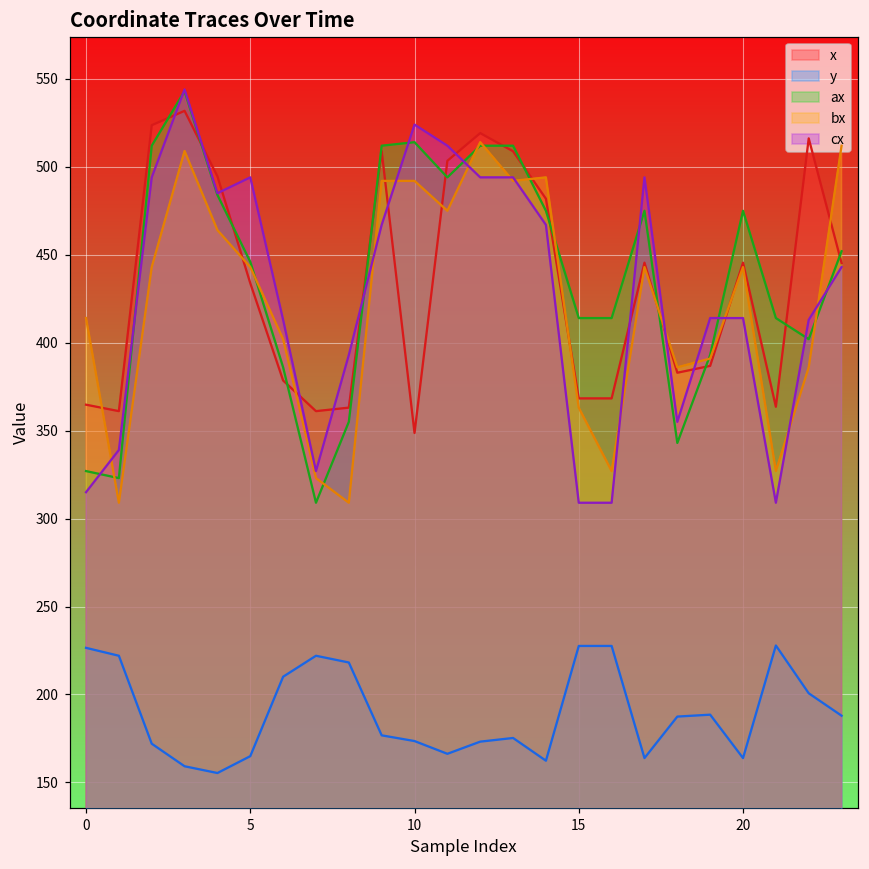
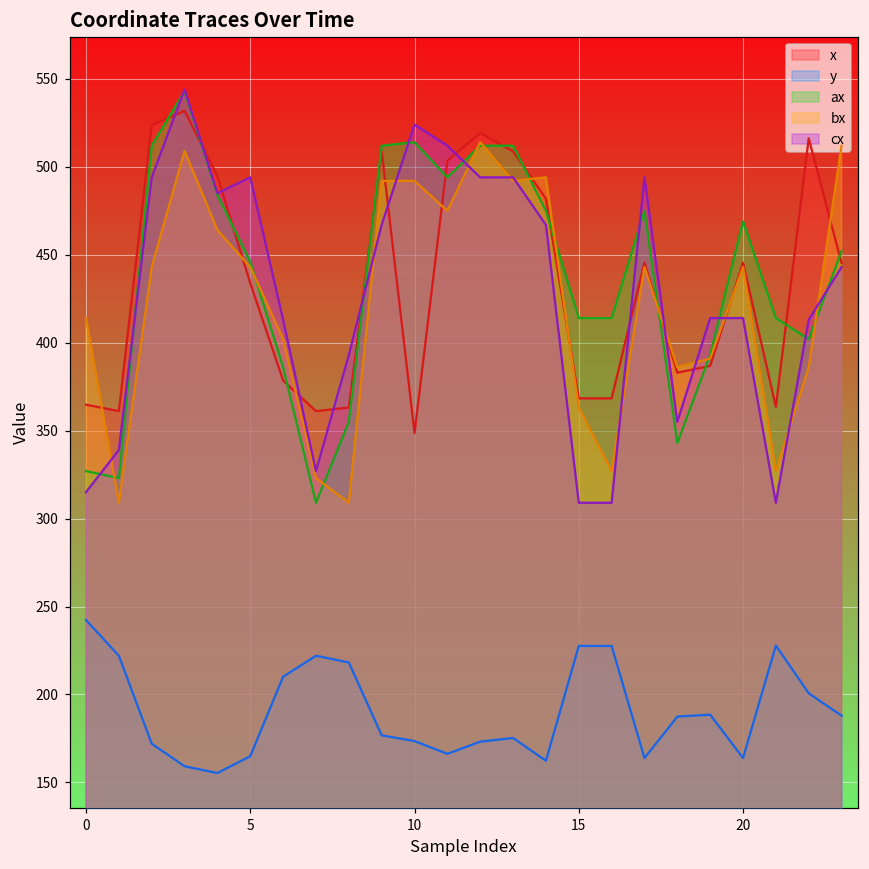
  {
    "x": {
      "0": 365,
      "5": 434,
      "10": 349,
      "15": 368,
      "20": 446
    },
    "y": {
-     "0": 227,
+     "0": 242,
      "5": 165,
      "10": 174,
      "15": 228,
      "20": 164
    },
    "ax": {
      "0": 327,
      "5": 446,
      "10": 514,
      "15": 414,
-     "20": 475
+     "20": 469
    },
    "bx": {
      "0": 414,
      "5": 443,
      "10": 492,
      "15": 363,
      "20": 443
    },
    "cx": {
      "0": 315,
      "5": 494,
      "10": 524,
      "15": 309,
      "20": 414
    }
  }
